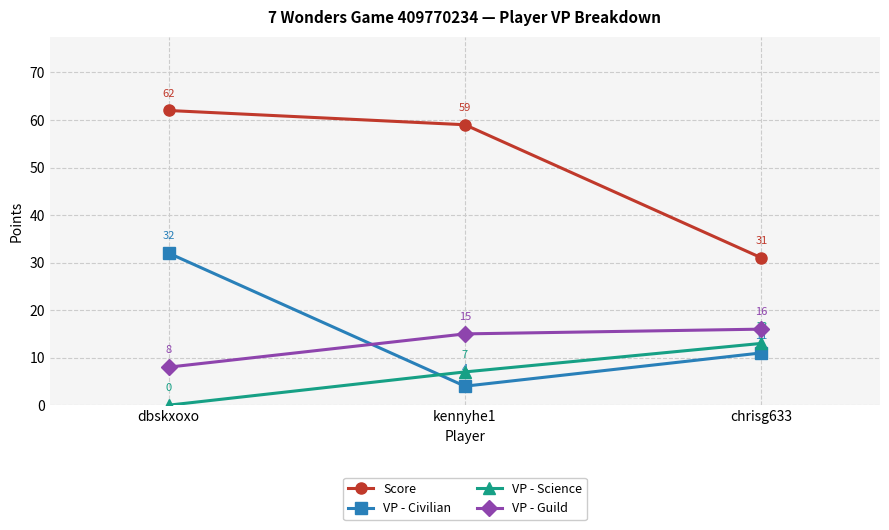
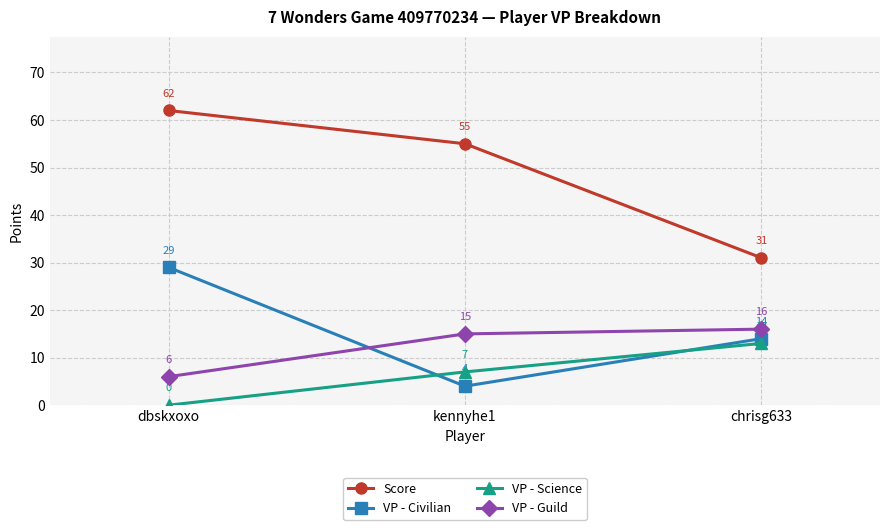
  {
    "Score": {
      "dbskxoxo": 62,
-     "kennyhe1": 59,
+     "kennyhe1": 55,
      "chrisg633": 31
    },
    "VP - Civilian": {
-     "dbskxoxo": 32,
-     "chrisg633": 11
+     "dbskxoxo": 29,
+     "chrisg633": 14
    },
    "VP - Science": {
      "dbskxoxo": 0,
      "kennyhe1": 7
    },
    "VP - Guild": {
-     "dbskxoxo": 8,
+     "dbskxoxo": 6,
      "kennyhe1": 15,
      "chrisg633": 16
    }
  }
